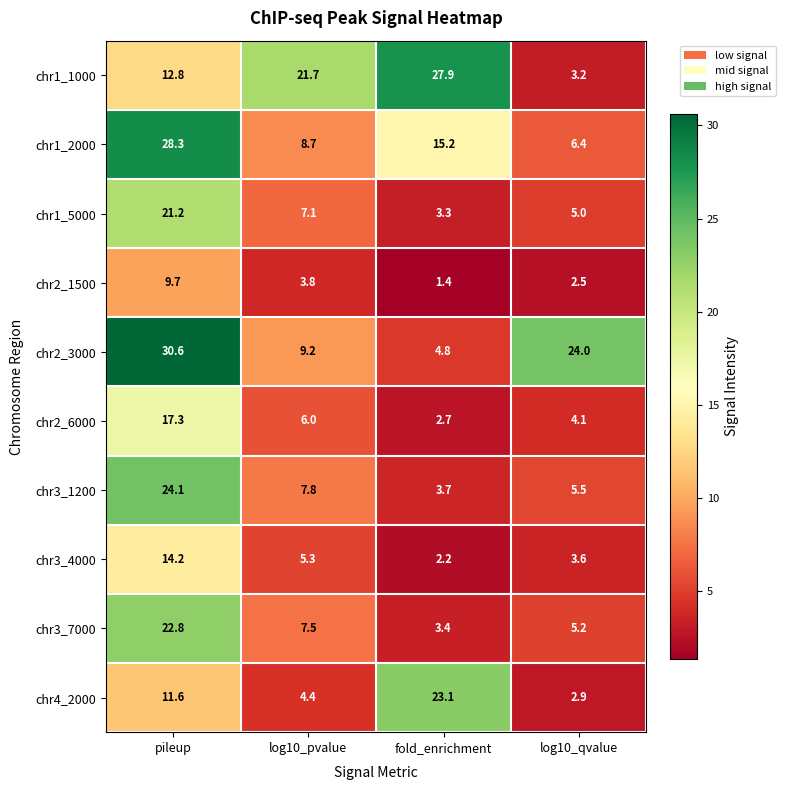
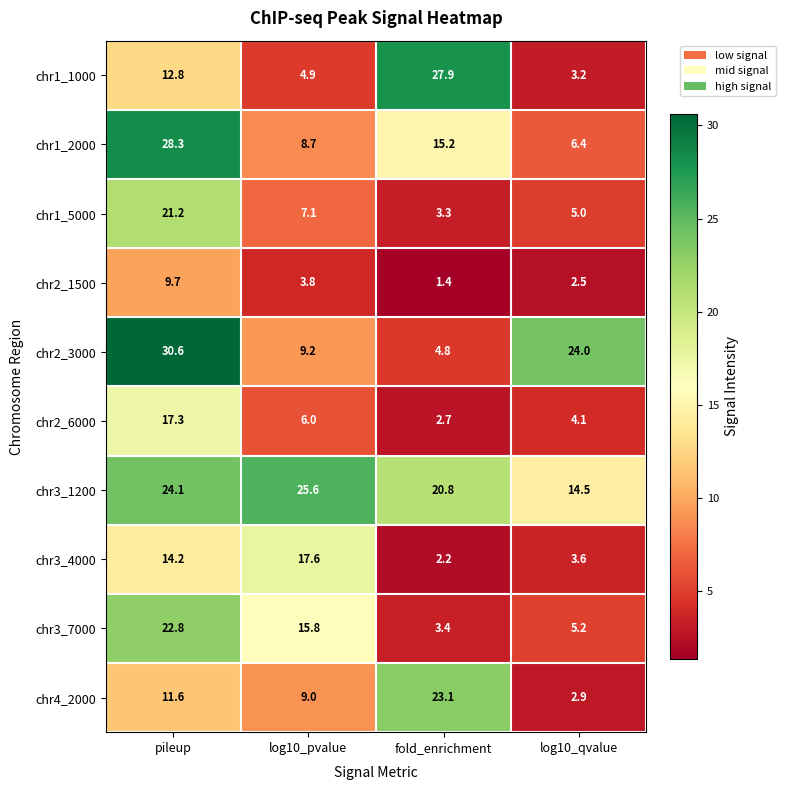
  {
    "chr1_1000": {
      "pileup": 12.8,
-     "log10_pvalue": 21.7,
+     "log10_pvalue": 4.9,
      "fold_enrichment": 27.9,
      "log10_qvalue": 3.2
    },
    "chr1_2000": {
      "pileup": 28.3,
      "log10_pvalue": 8.7,
      "fold_enrichment": 15.2,
      "log10_qvalue": 6.4
    },
    "chr1_5000": {
      "pileup": 21.2,
      "log10_pvalue": 7.1,
      "fold_enrichment": 3.3,
      "log10_qvalue": 5.0
    },
    "chr2_1500": {
      "pileup": 9.7,
      "log10_pvalue": 3.8,
      "fold_enrichment": 1.4,
      "log10_qvalue": 2.5
    },
    "chr2_3000": {
      "pileup": 30.6,
      "log10_pvalue": 9.2,
      "fold_enrichment": 4.8,
      "log10_qvalue": 24.0
    },
    "chr2_6000": {
      "pileup": 17.3,
      "log10_pvalue": 6.0,
      "fold_enrichment": 2.7,
      "log10_qvalue": 4.1
    },
    "chr3_1200": {
      "pileup": 24.1,
-     "log10_pvalue": 7.8,
-     "fold_enrichment": 3.7,
-     "log10_qvalue": 5.5
+     "log10_pvalue": 25.6,
+     "fold_enrichment": 20.8,
+     "log10_qvalue": 14.5
    },
    "chr3_4000": {
      "pileup": 14.2,
-     "log10_pvalue": 5.3,
+     "log10_pvalue": 17.6,
      "fold_enrichment": 2.2,
      "log10_qvalue": 3.6
    },
    "chr3_7000": {
      "pileup": 22.8,
-     "log10_pvalue": 7.5,
+     "log10_pvalue": 15.8,
      "fold_enrichment": 3.4,
      "log10_qvalue": 5.2
    },
    "chr4_2000": {
      "pileup": 11.6,
-     "log10_pvalue": 4.4,
+     "log10_pvalue": 9.0,
      "fold_enrichment": 23.1,
      "log10_qvalue": 2.9
    }
  }
